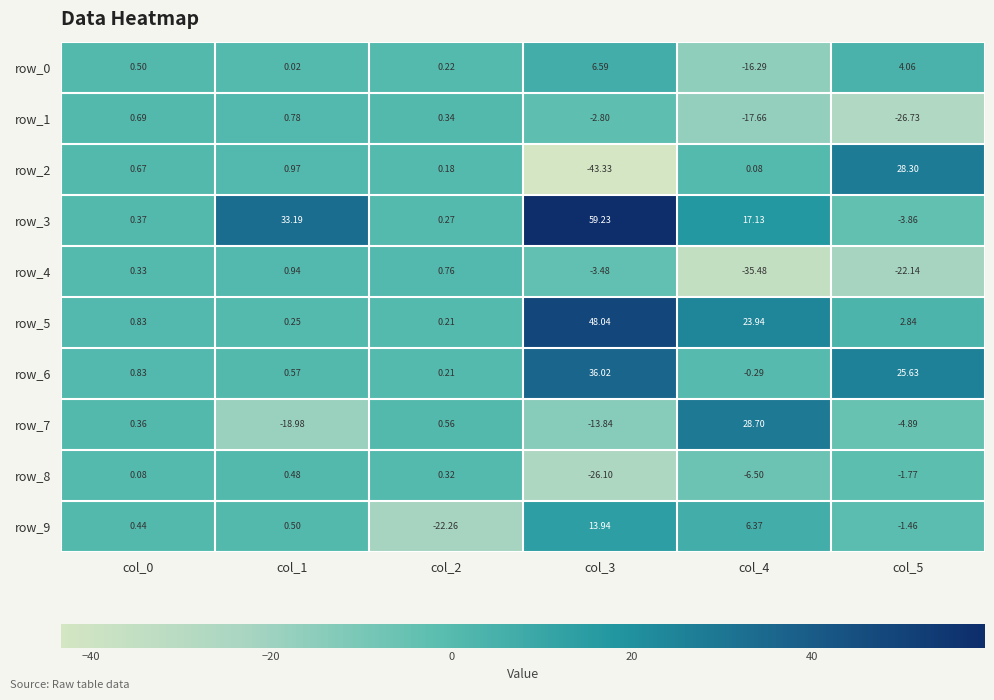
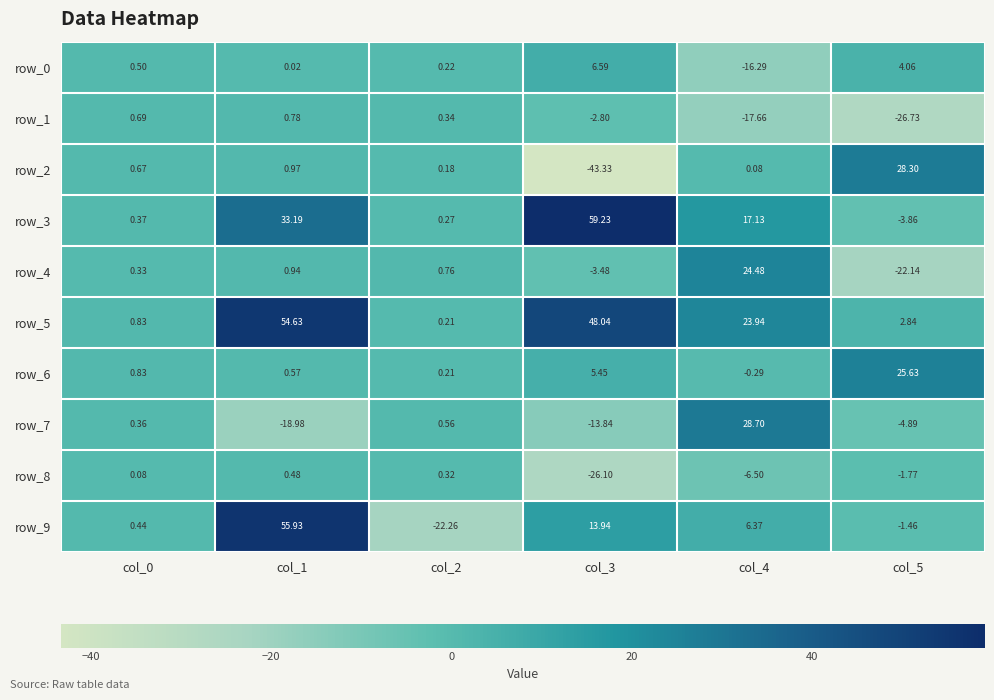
  {
    "row_0": {
      "col_0": 0.50,
      "col_1": 0.02,
      "col_2": 0.22,
      "col_3": 6.59,
      "col_4": -16.29,
      "col_5": 4.06
    },
    "row_1": {
      "col_0": 0.69,
      "col_1": 0.78,
      "col_2": 0.34,
      "col_3": -2.80,
      "col_4": -17.66,
      "col_5": -26.73
    },
    "row_2": {
      "col_0": 0.67,
      "col_1": 0.97,
      "col_2": 0.18,
      "col_3": -43.33,
      "col_4": 0.08,
      "col_5": 28.30
    },
    "row_3": {
      "col_0": 0.37,
      "col_1": 33.19,
      "col_2": 0.27,
      "col_3": 59.23,
      "col_4": 17.13,
      "col_5": -3.86
    },
    "row_4": {
      "col_0": 0.33,
      "col_1": 0.94,
      "col_2": 0.76,
      "col_3": -3.48,
-     "col_4": -35.48,
+     "col_4": 24.48,
      "col_5": -22.14
    },
    "row_5": {
      "col_0": 0.83,
-     "col_1": 0.25,
+     "col_1": 54.63,
      "col_2": 0.21,
      "col_3": 48.04,
      "col_4": 23.94,
      "col_5": 2.84
    },
    "row_6": {
      "col_0": 0.83,
      "col_1": 0.57,
      "col_2": 0.21,
-     "col_3": 36.02,
+     "col_3": 5.45,
      "col_4": -0.29,
      "col_5": 25.63
    },
    "row_7": {
      "col_0": 0.36,
      "col_1": -18.98,
      "col_2": 0.56,
      "col_3": -13.84,
      "col_4": 28.70,
      "col_5": -4.89
    },
    "row_8": {
      "col_0": 0.08,
      "col_1": 0.48,
      "col_2": 0.32,
      "col_3": -26.10,
      "col_4": -6.50,
      "col_5": -1.77
    },
    "row_9": {
      "col_0": 0.44,
-     "col_1": 0.50,
+     "col_1": 55.93,
      "col_2": -22.26,
      "col_3": 13.94,
      "col_4": 6.37,
      "col_5": -1.46
    }
  }
